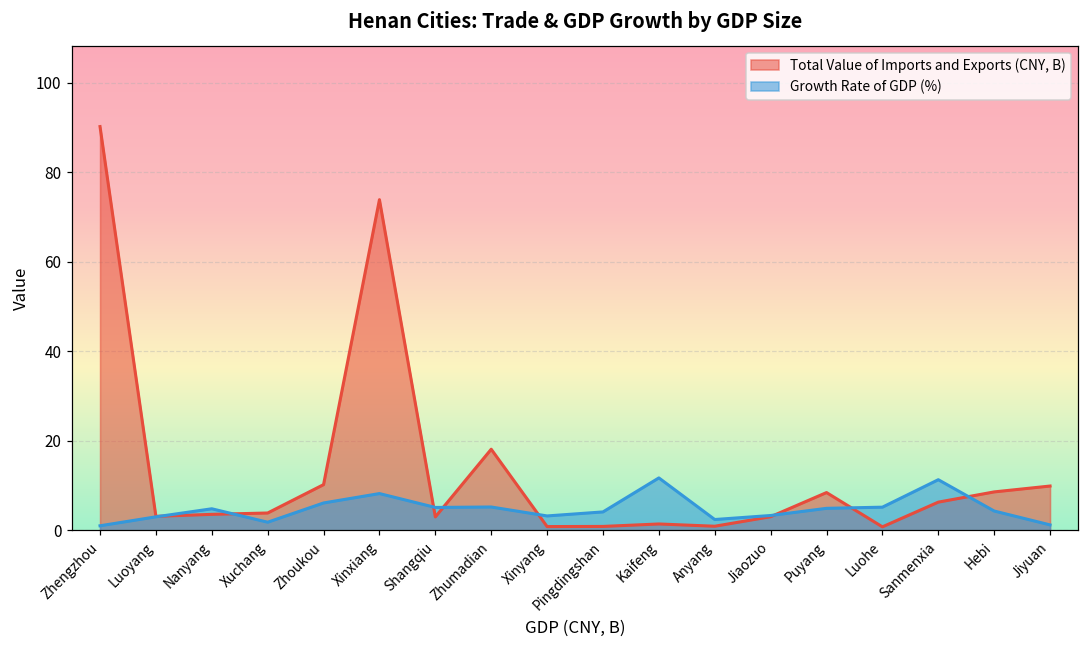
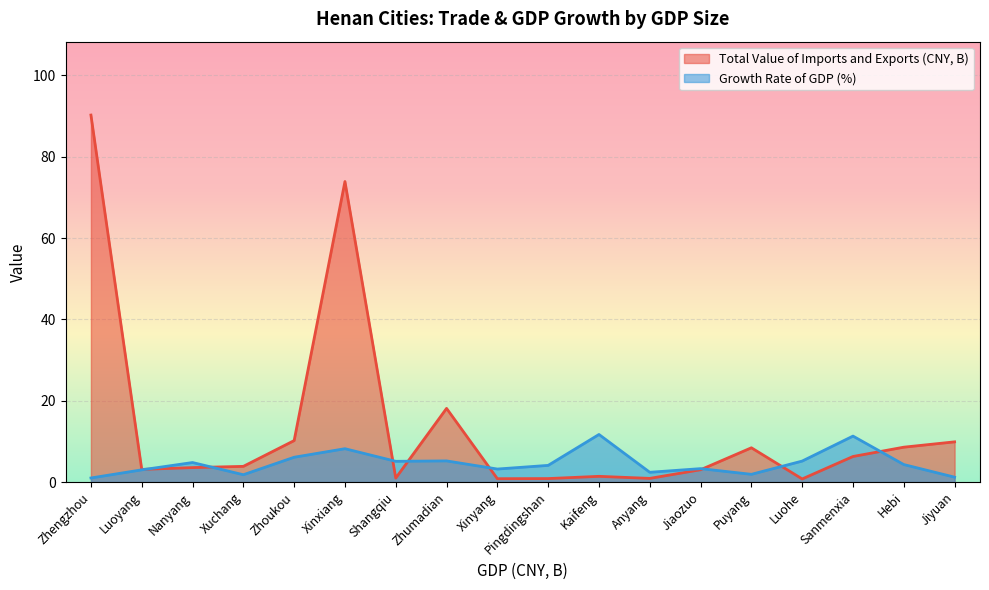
  {
    "Total Value of Imports and Exports (CNY, B)": {
      "Zhengzhou": 90,
      "Nanyang": 4,
      "Xuchang": 4,
      "Zhoukou": 10,
      "Xinxiang": 74,
-     "Shangqiu": 3,
+     "Shangqiu": 1,
      "Zhumadian": 18,
      "Xinyang": 1,
      "Pingdingshan": 1,
      "Kaifeng": 1,
      "Anyang": 1,
      "Puyang": 8,
      "Luohe": 1,
      "Sanmenxia": 6,
      "Hebi": 9,
      "Jiyuan": 10
    },
    "Growth Rate of GDP (%)": {
      "Zhengzhou": 1,
      "Nanyang": 5,
      "Xuchang": 2,
      "Zhoukou": 6,
      "Xinxiang": 8,
      "Shangqiu": 5,
      "Zhumadian": 5,
      "Xinyang": 3,
      "Pingdingshan": 4,
      "Kaifeng": 12,
      "Anyang": 2,
-     "Puyang": 5,
+     "Puyang": 2,
      "Luohe": 5,
      "Sanmenxia": 11,
      "Hebi": 4,
      "Jiyuan": 1
    }
  }
